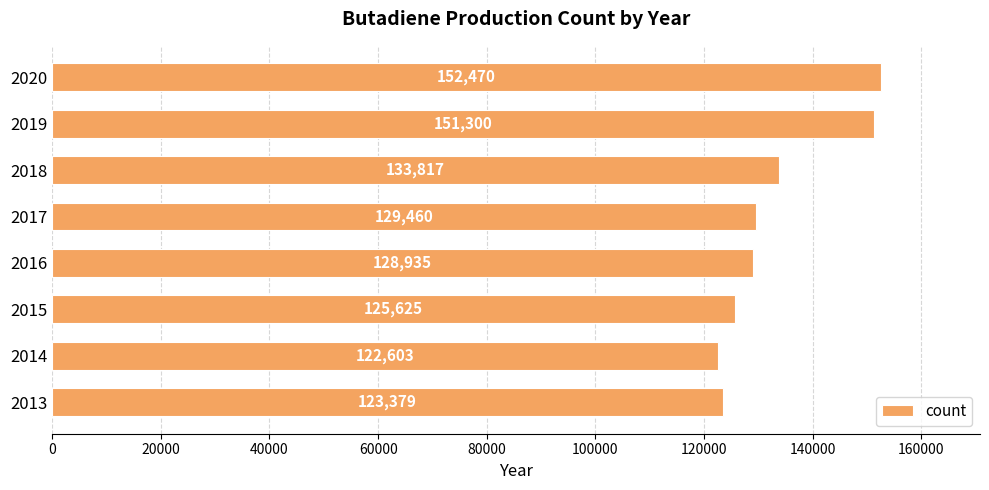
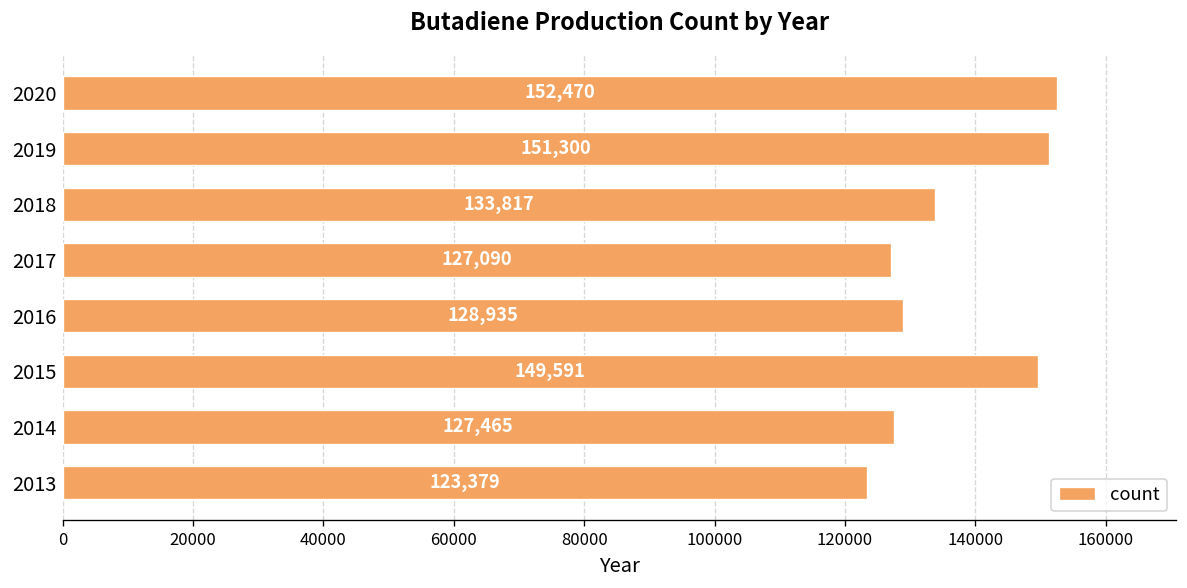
  {
    "2020": "152,470",
    "2019": "151,300",
    "2018": "133,817",
-   "2017": "129,460",
+   "2017": "127,090",
    "2016": "128,935",
-   "2015": "125,625",
-   "2014": "122,603",
+   "2015": "149,591",
+   "2014": "127,465",
    "2013": "123,379"
  }
